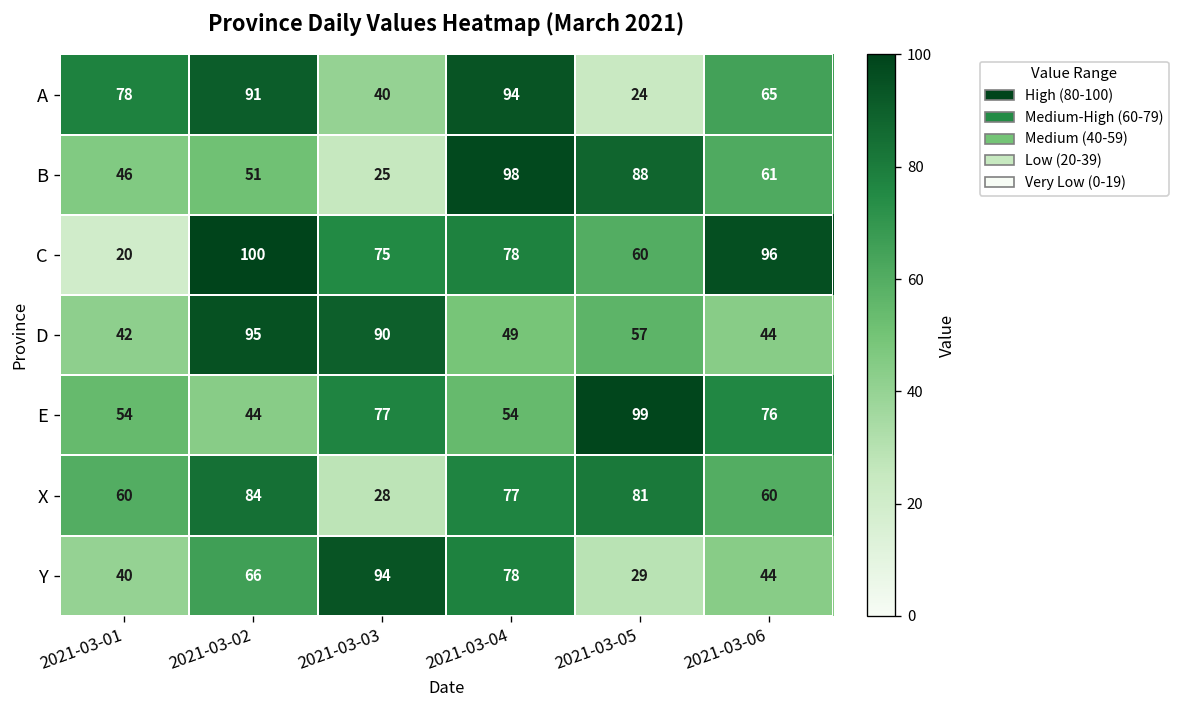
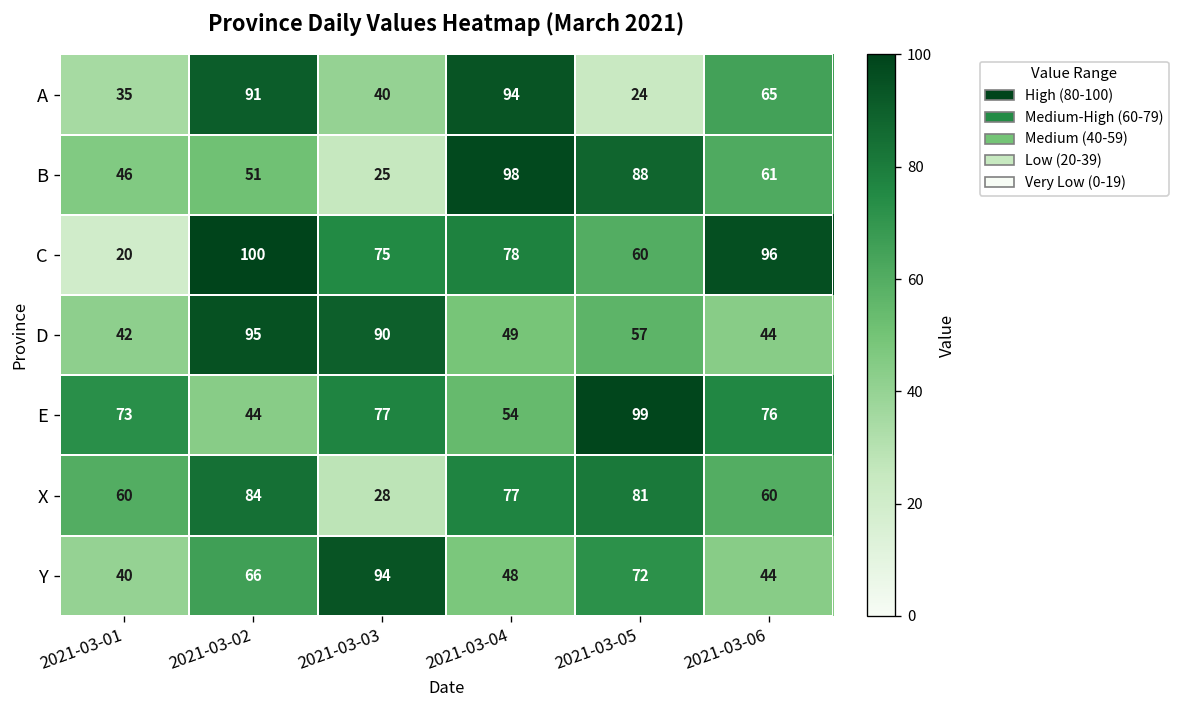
  {
    "A": {
-     "2021-03-01": 78,
+     "2021-03-01": 35,
      "2021-03-02": 91,
      "2021-03-03": 40,
      "2021-03-04": 94,
      "2021-03-05": 24,
      "2021-03-06": 65
    },
    "B": {
      "2021-03-01": 46,
      "2021-03-02": 51,
      "2021-03-03": 25,
      "2021-03-04": 98,
      "2021-03-05": 88,
      "2021-03-06": 61
    },
    "C": {
      "2021-03-01": 20,
      "2021-03-02": 100,
      "2021-03-03": 75,
      "2021-03-04": 78,
      "2021-03-05": 60,
      "2021-03-06": 96
    },
    "D": {
      "2021-03-01": 42,
      "2021-03-02": 95,
      "2021-03-03": 90,
      "2021-03-04": 49,
      "2021-03-05": 57,
      "2021-03-06": 44
    },
    "E": {
-     "2021-03-01": 54,
+     "2021-03-01": 73,
      "2021-03-02": 44,
      "2021-03-03": 77,
      "2021-03-04": 54,
      "2021-03-05": 99,
      "2021-03-06": 76
    },
    "X": {
      "2021-03-01": 60,
      "2021-03-02": 84,
      "2021-03-03": 28,
      "2021-03-04": 77,
      "2021-03-05": 81,
      "2021-03-06": 60
    },
    "Y": {
      "2021-03-01": 40,
      "2021-03-02": 66,
      "2021-03-03": 94,
-     "2021-03-04": 78,
-     "2021-03-05": 29,
+     "2021-03-04": 48,
+     "2021-03-05": 72,
      "2021-03-06": 44
    }
  }
